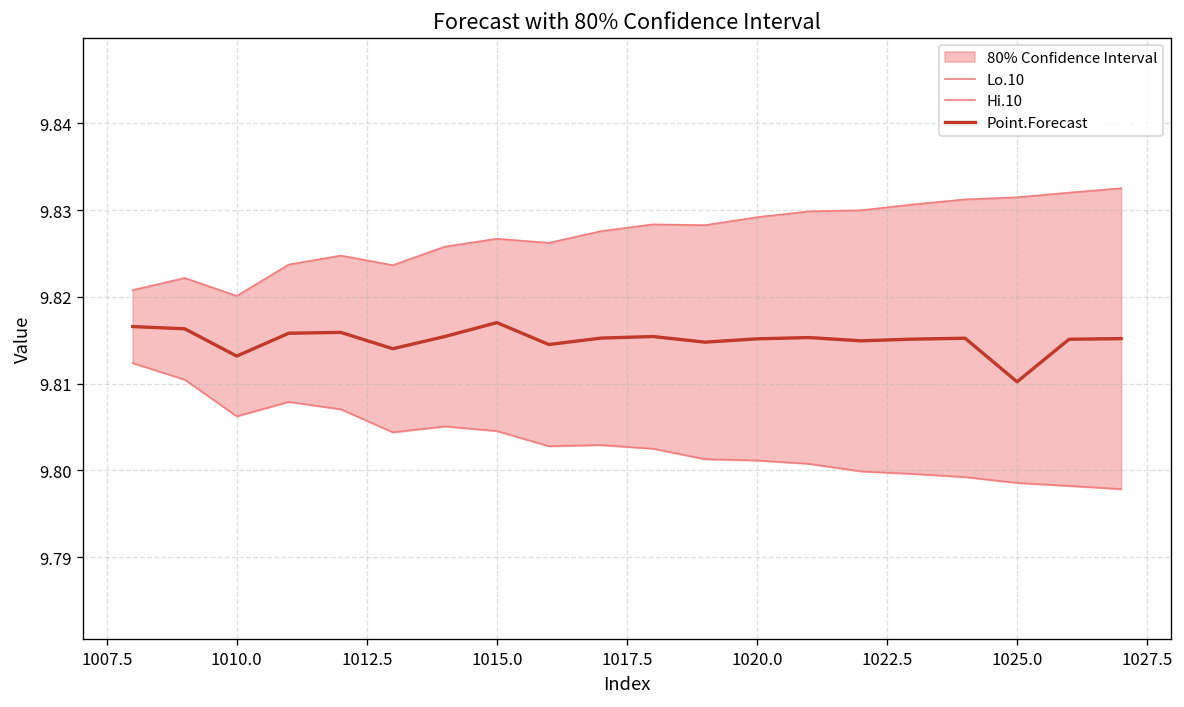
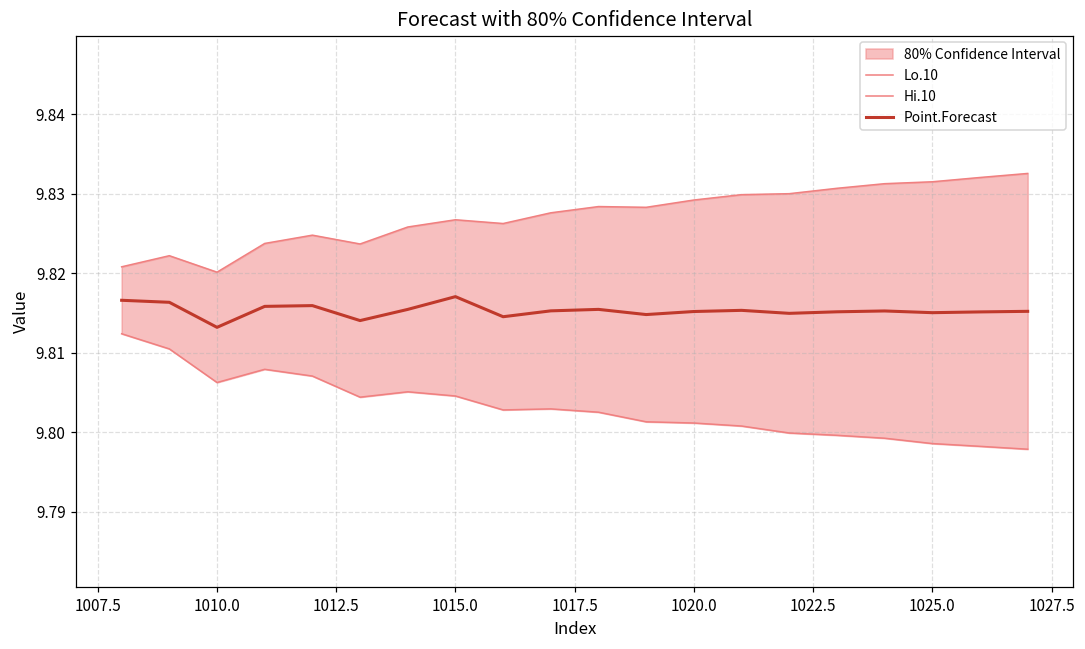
  {
    "Point.Forecast": {
      "1010.0": 9.813,
      "1015.0": 9.817,
      "1020.0": 9.815,
-     "1025.0": 9.810
+     "1025.0": 9.815
    }
  }
